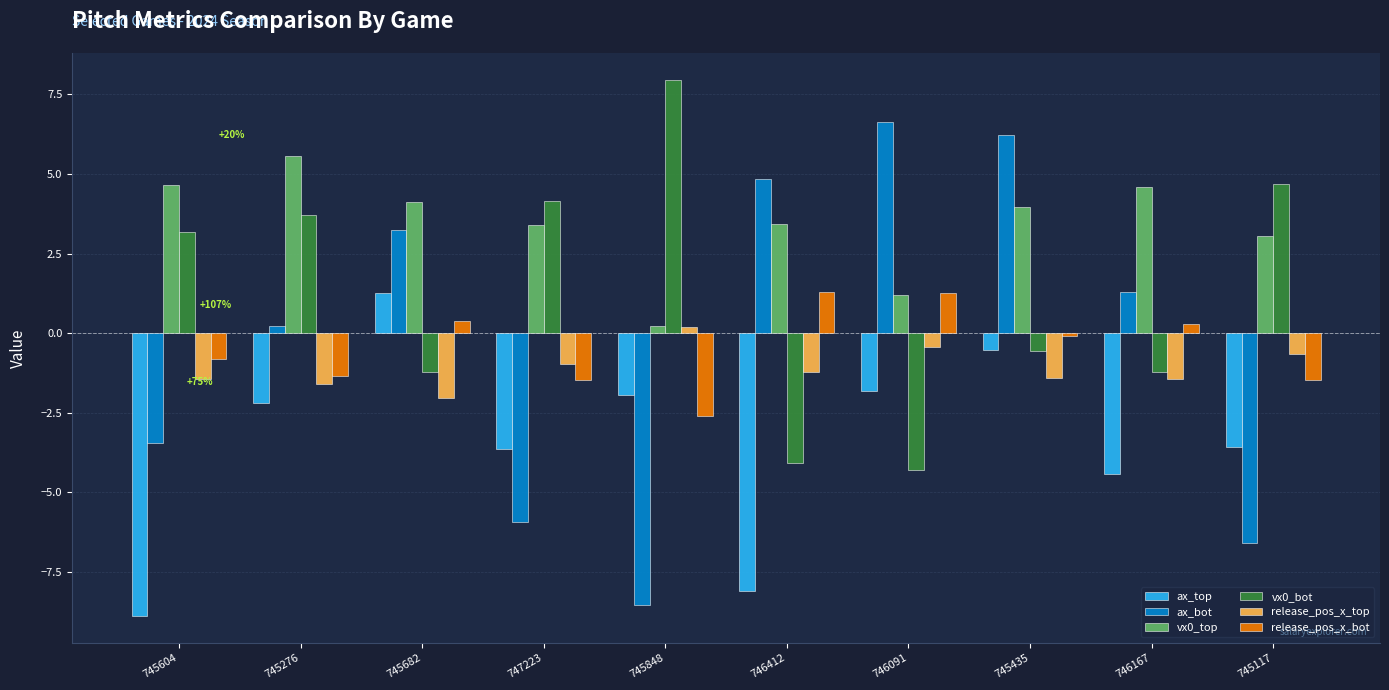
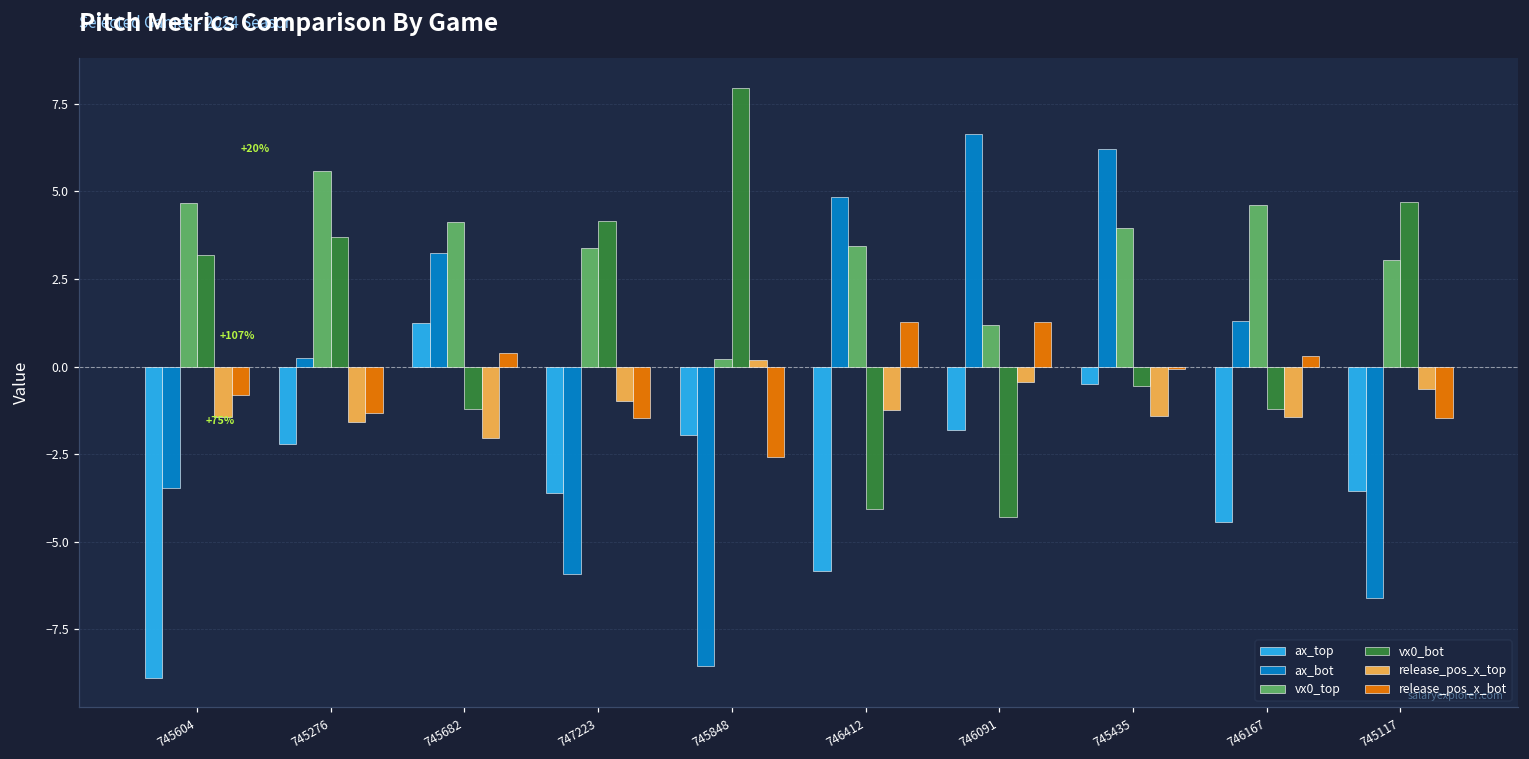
  {
    "ax_top": {
      "745604": -8.9,
      "745276": -2.2,
      "745682": 1.2,
      "747223": -3.6,
      "745848": -1.9,
-     "746412": -8.1,
+     "746412": -5.8,
      "746091": -1.8,
      "745435": -0.5,
      "746167": -4.4,
      "745117": -3.6
    },
    "ax_bot": {
      "745604": -3.5,
      "745276": 0.2,
      "745682": 3.2,
      "747223": -5.9,
      "745848": -8.5,
      "746412": 4.8,
      "746091": 6.6,
      "745435": 6.2,
      "746167": 1.3,
      "745117": -6.6
    },
    "vx0_top": {
      "745604": 4.7,
      "745276": 5.6,
      "745682": 4.1,
      "747223": 3.4,
      "745848": 0.2,
      "746412": 3.4,
      "746091": 1.2,
      "745435": 4.0,
      "746167": 4.6,
      "745117": 3.0
    },
    "vx0_bot": {
      "745604": 3.2,
      "745276": 3.7,
      "745682": -1.2,
      "747223": 4.1,
      "745848": 8.0,
      "746412": -4.1,
      "746091": -4.3,
      "745435": -0.6,
      "746167": -1.2,
      "745117": 4.7
    },
    "release_pos_x_top": {
      "745276": -1.6,
      "745682": -2.0,
      "747223": -1.0,
      "745848": 0.2,
      "746412": -1.2,
      "746091": -0.4,
      "745435": -1.4,
      "746167": -1.4,
      "745117": -0.7
    },
    "release_pos_x_bot": {
      "745604": -0.8,
      "745276": -1.3,
      "745682": 0.4,
      "747223": -1.5,
      "745848": -2.6,
      "746412": 1.3,
      "746091": 1.3,
      "746167": 0.3,
      "745117": -1.5
    }
  }
